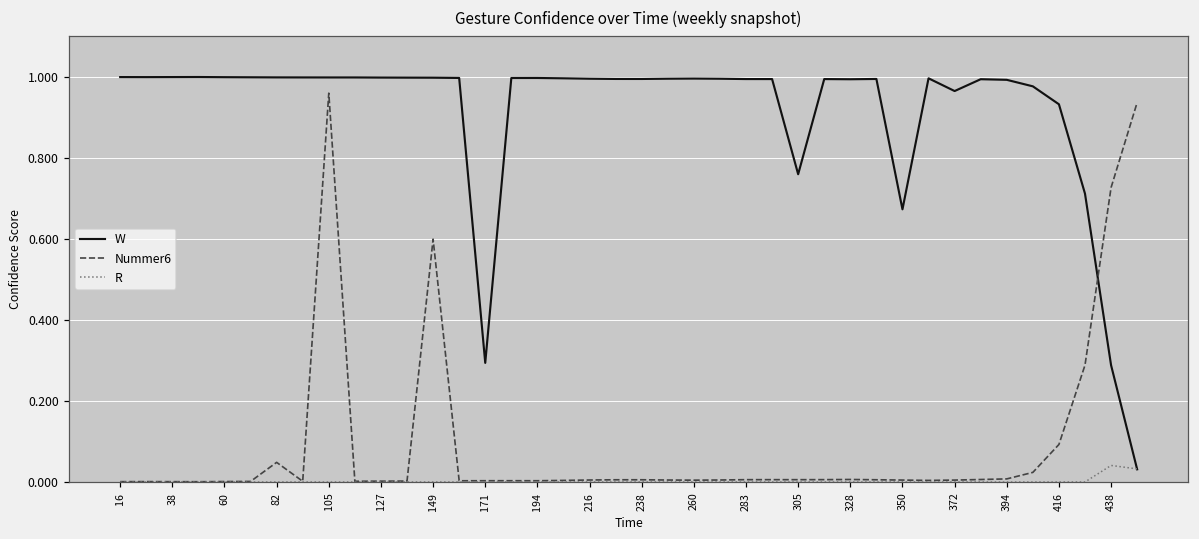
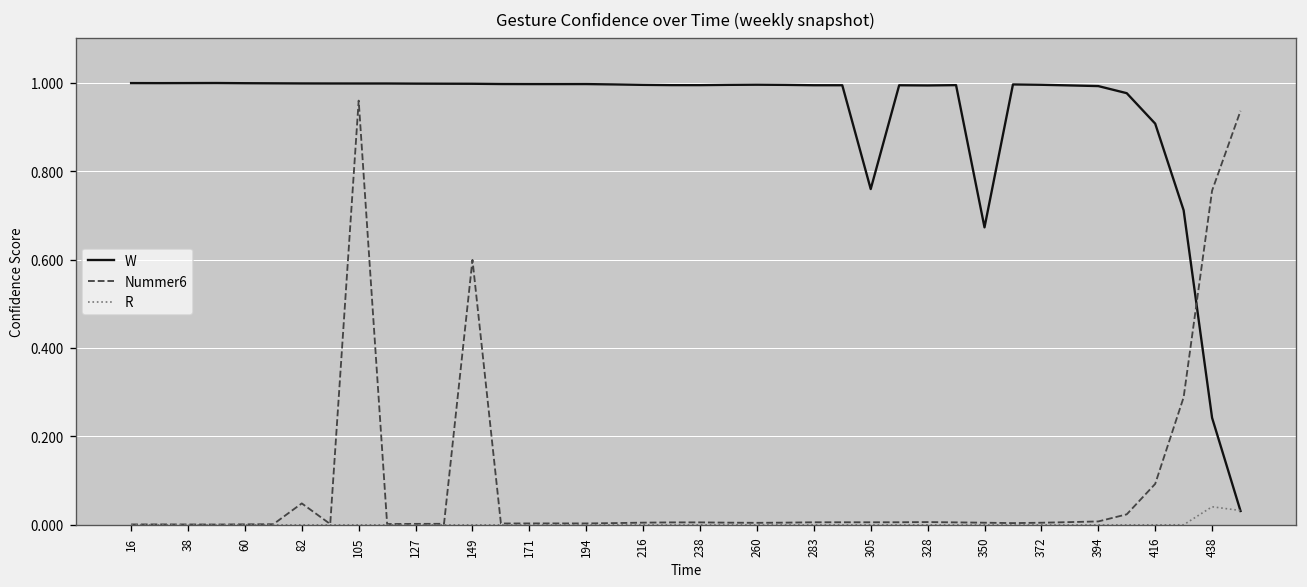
  {
    "W": {
      "16": 1.00,
      "38": 1.00,
      "60": 1.00,
      "82": 1.00,
      "105": 1.00,
      "127": 1.00,
      "149": 1.00,
-     "171": 0.29,
+     "171": 1.00,
      "194": 1.00,
      "216": 0.99,
      "238": 0.99,
      "260": 1.00,
      "283": 0.99,
      "305": 0.76,
      "328": 0.99,
      "350": 0.67,
-     "372": 0.96,
+     "372": 1.00,
      "394": 0.99,
-     "416": 0.93,
-     "438": 0.29
+     "416": 0.91,
+     "438": 0.24
    },
    "Nummer6": {
      "82": 0.05,
      "105": 0.96,
      "149": 0.60,
      "394": 0.01,
      "416": 0.09,
-     "438": 0.73
+     "438": 0.76
    },
    "R": {
      "82": 0.00,
      "105": 0.00,
      "149": 0.00,
      "394": 0.00,
      "416": 0.00,
      "438": 0.04
    }
  }
